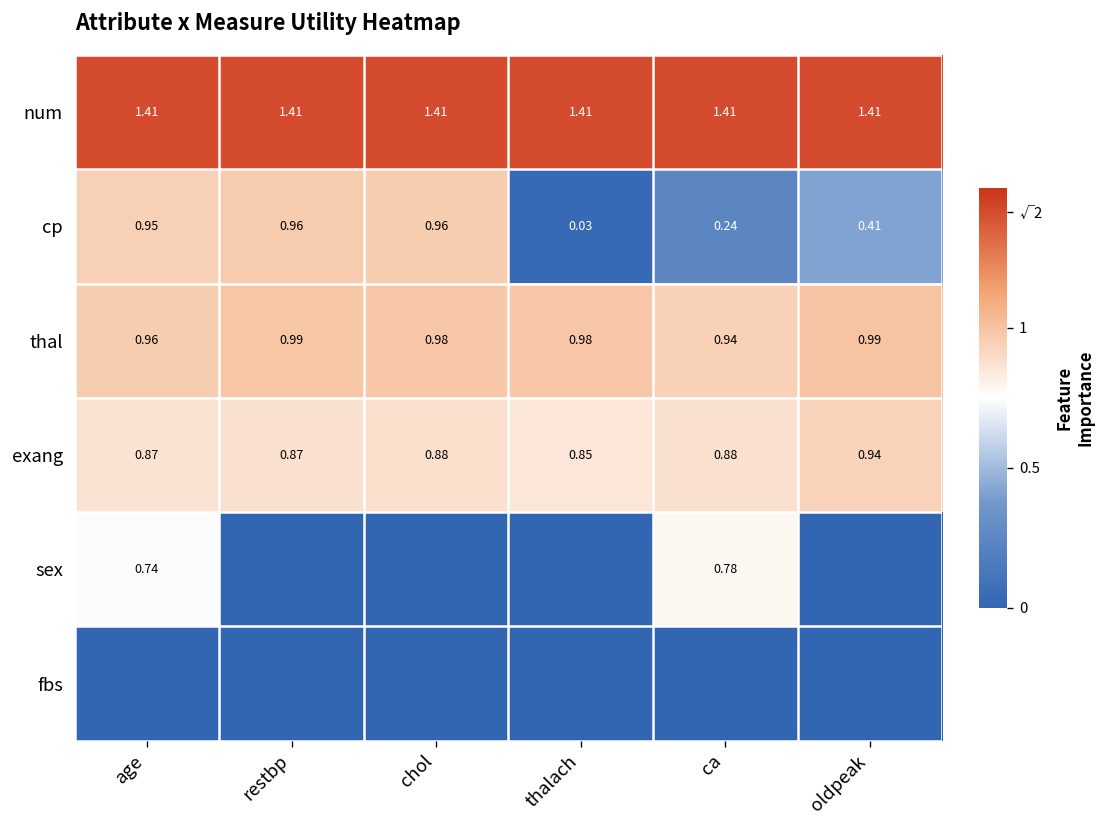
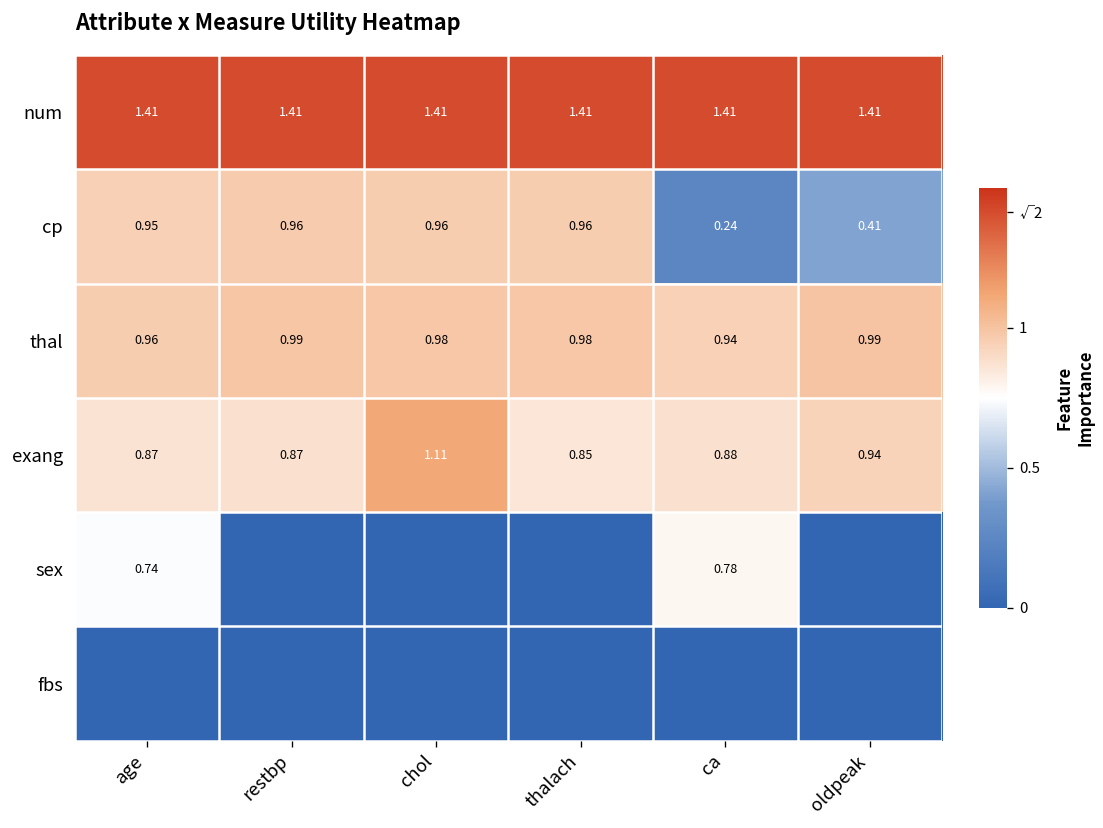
  {
    "num": {
      "age": 1.41,
      "restbp": 1.41,
      "chol": 1.41,
      "thalach": 1.41,
      "ca": 1.41,
      "oldpeak": 1.41
    },
    "cp": {
      "age": 0.95,
      "restbp": 0.96,
      "chol": 0.96,
-     "thalach": 0.03,
+     "thalach": 0.96,
      "ca": 0.24,
      "oldpeak": 0.41
    },
    "thal": {
      "age": 0.96,
      "restbp": 0.99,
      "chol": 0.98,
      "thalach": 0.98,
      "ca": 0.94,
      "oldpeak": 0.99
    },
    "exang": {
      "age": 0.87,
      "restbp": 0.87,
-     "chol": 0.88,
+     "chol": 1.11,
      "thalach": 0.85,
      "ca": 0.88,
      "oldpeak": 0.94
    },
    "sex": {
      "age": 0.74,
      "ca": 0.78
    }
  }
